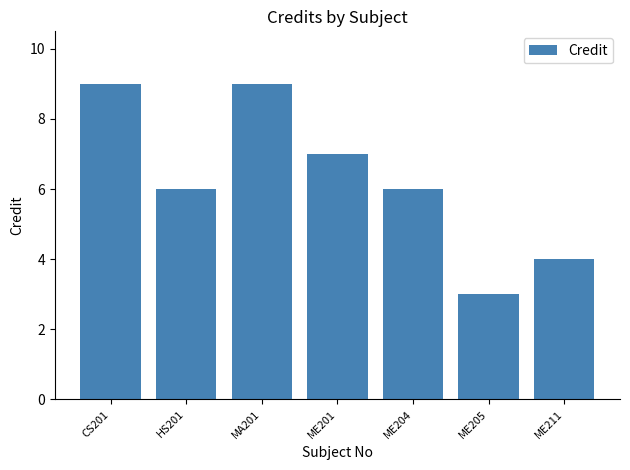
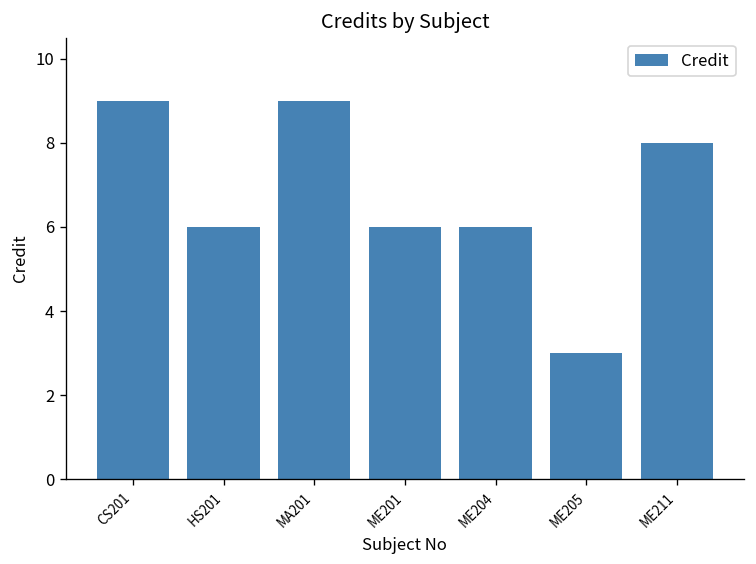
  {
    "CS201": 9,
    "HS201": 6,
    "MA201": 9,
-   "ME201": 7,
+   "ME201": 6,
    "ME204": 6,
    "ME205": 3,
-   "ME211": 4
+   "ME211": 8
  }
